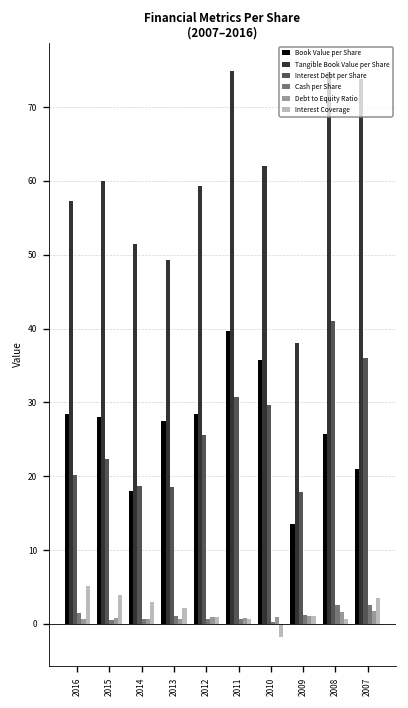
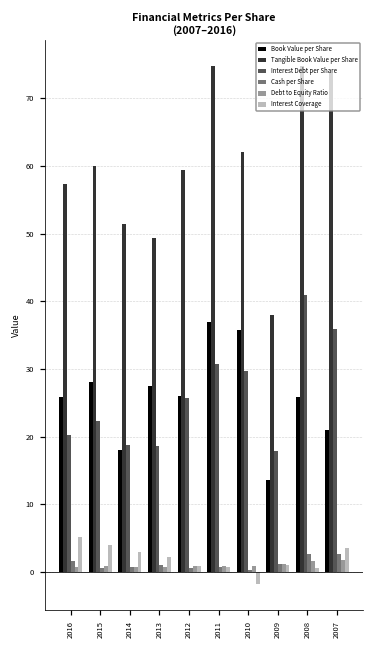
  {
    "Book Value per Share": {
-     "2016": 28,
+     "2016": 26,
      "2015": 28,
      "2014": 18,
      "2013": 28,
-     "2012": 28,
-     "2011": 40,
+     "2012": 26,
+     "2011": 37,
      "2010": 36,
      "2009": 14,
      "2008": 26,
      "2007": 21
    }
  }
